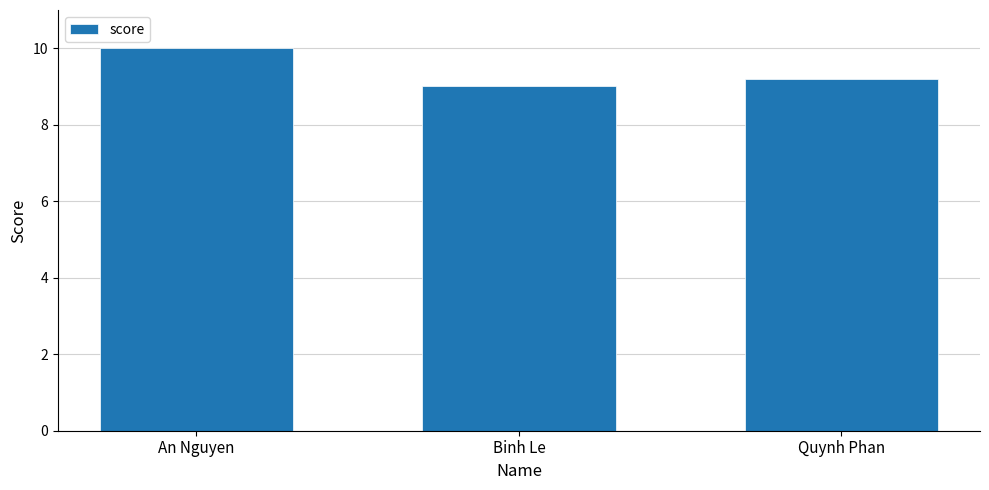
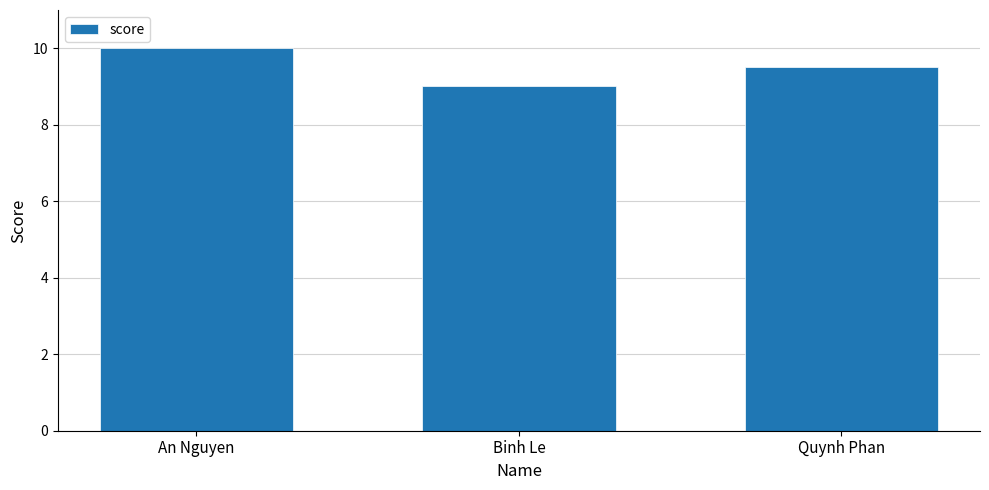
  {
    "An Nguyen": 10.0,
    "Binh Le": 9.0,
-   "Quynh Phan": 9.2
+   "Quynh Phan": 9.5
  }
